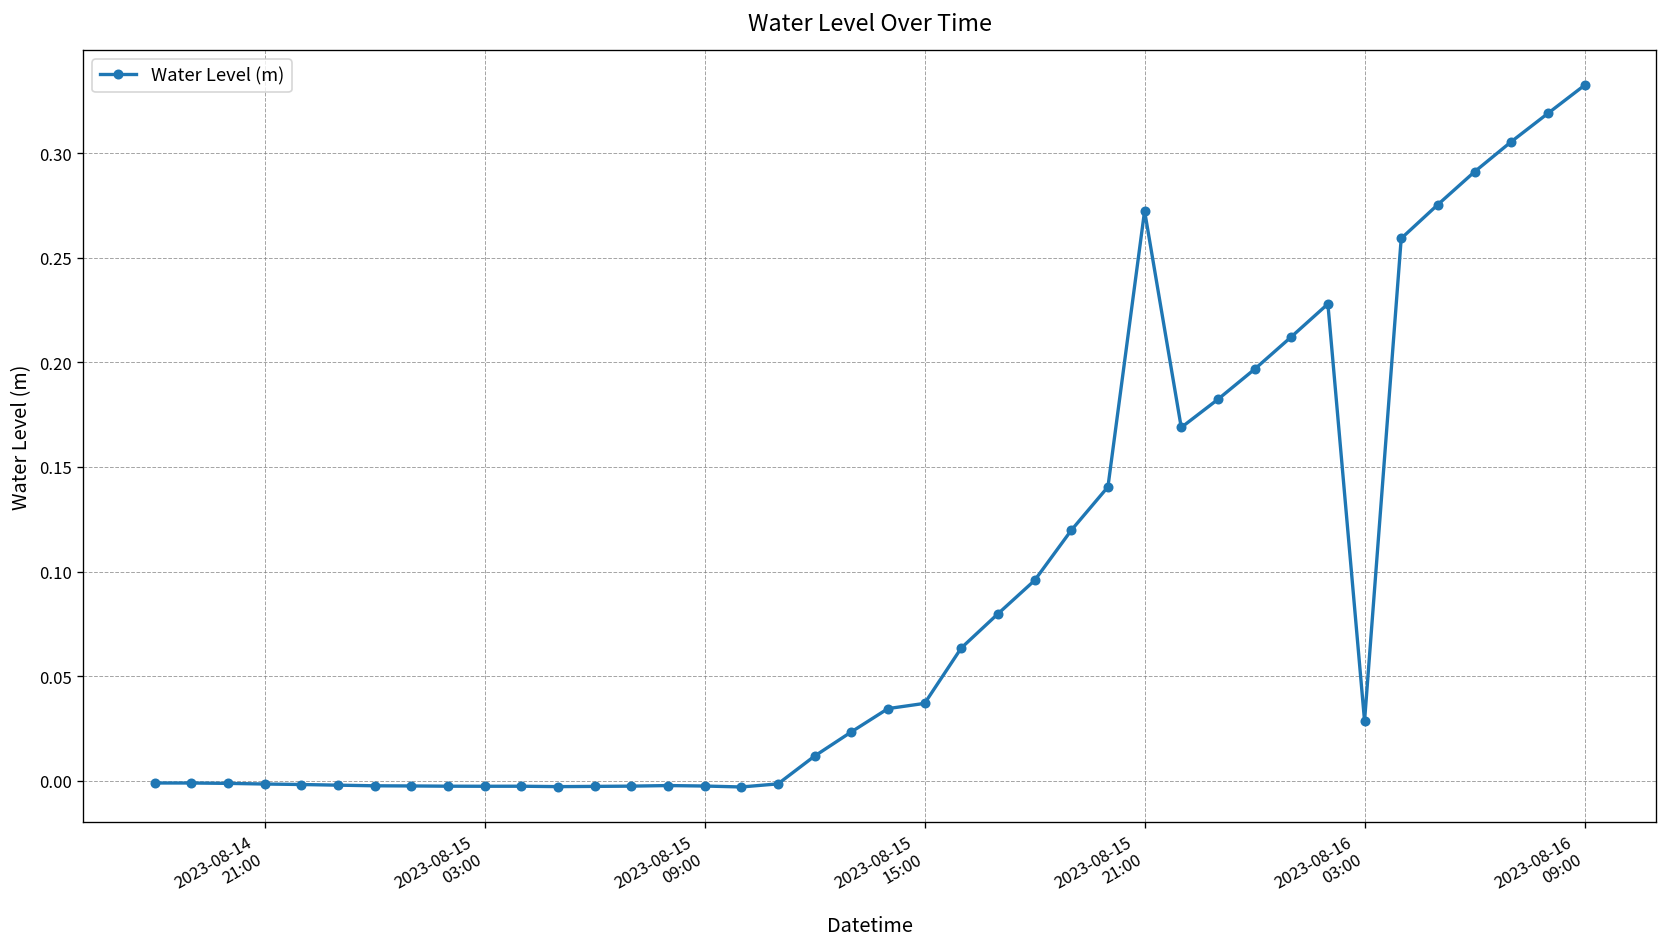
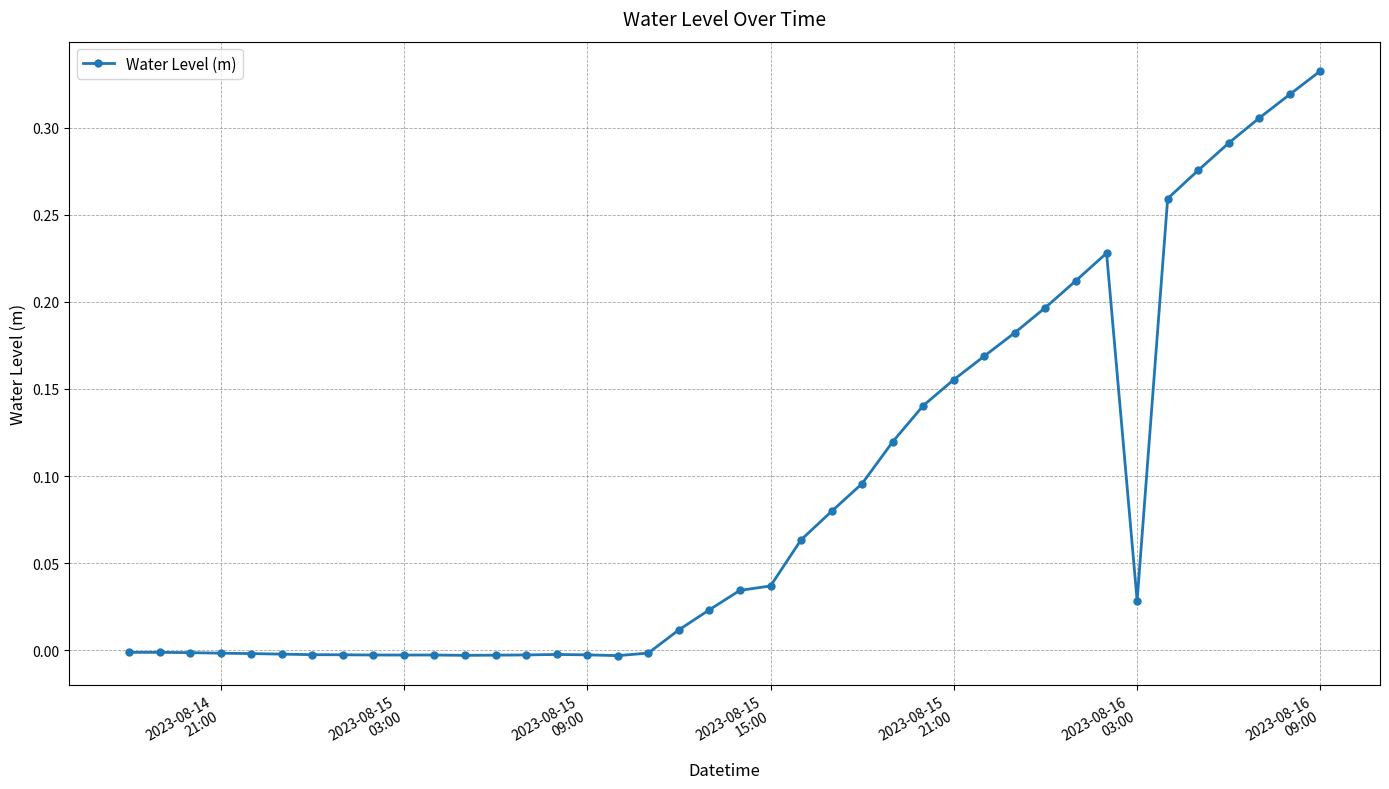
  {
    "2023-08-14 21:00": -0.002,
    "2023-08-15 03:00": -0.003,
    "2023-08-15 09:00": -0.003,
    "2023-08-15 15:00": 0.037,
-   "2023-08-15 21:00": 0.272,
+   "2023-08-15 21:00": 0.155,
    "2023-08-16 03:00": 0.029,
    "2023-08-16 09:00": 0.332
  }
